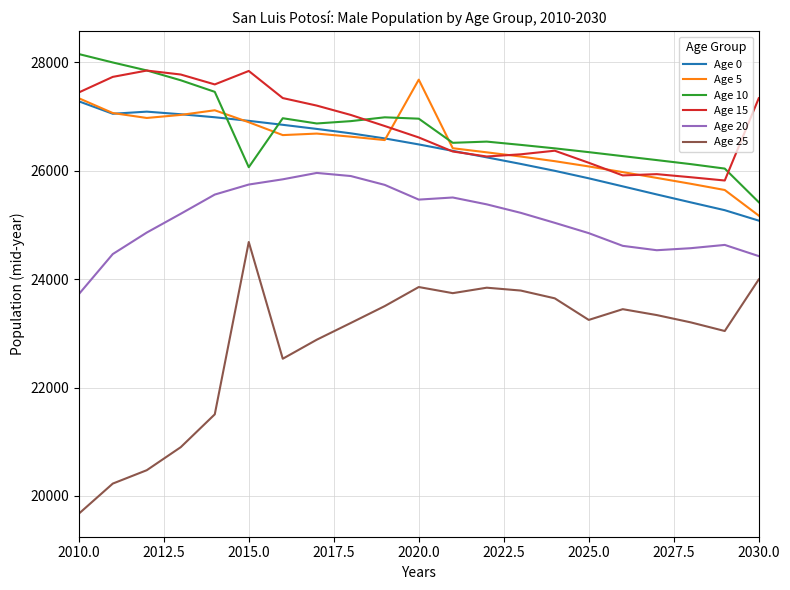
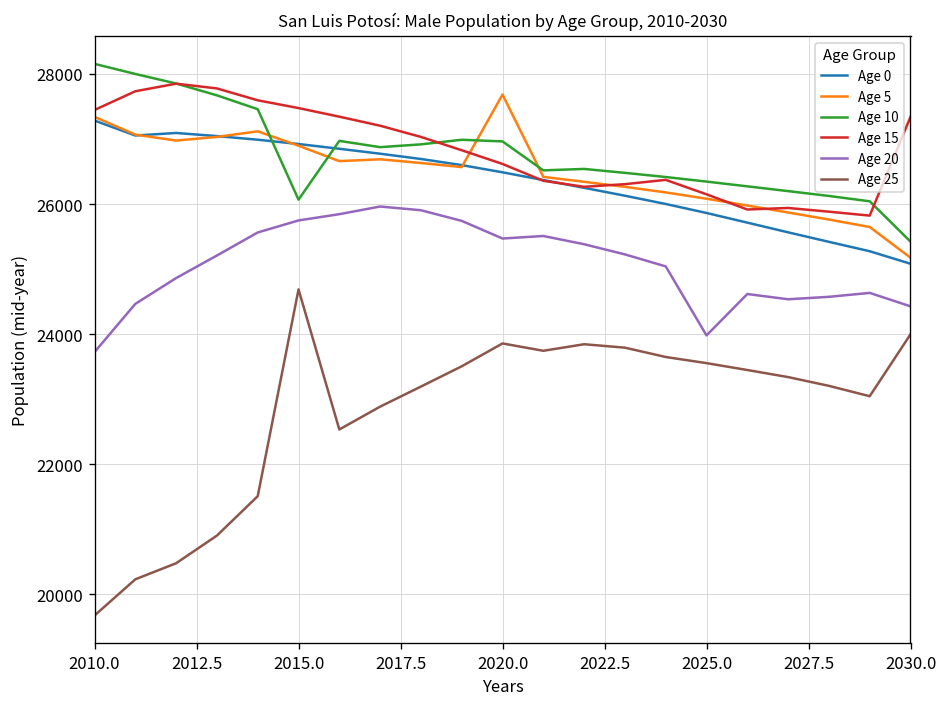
  {
    "Age 0": {
      "2010.0": 27300,
      "2020.0": 26500,
      "2025.0": 25900,
      "2030.0": 25100
    },
    "Age 5": {
      "2010.0": 27300,
      "2020.0": 27700,
      "2025.0": 26100,
      "2030.0": 25200
    },
    "Age 10": {
      "2010.0": 28200,
      "2015.0": 26100,
      "2020.0": 27000,
      "2025.0": 26300,
      "2030.0": 25400
    },
    "Age 15": {
      "2010.0": 27400,
-     "2015.0": 27800,
+     "2015.0": 27500,
      "2020.0": 26600,
      "2025.0": 26100,
      "2030.0": 27300
    },
    "Age 20": {
      "2010.0": 23700,
      "2015.0": 25700,
      "2020.0": 25500,
-     "2025.0": 24900,
+     "2025.0": 24000,
      "2030.0": 24400
    },
    "Age 25": {
      "2010.0": 19700,
      "2015.0": 24700,
      "2020.0": 23900,
-     "2025.0": 23200,
+     "2025.0": 23600,
      "2030.0": 24000
    }
  }
